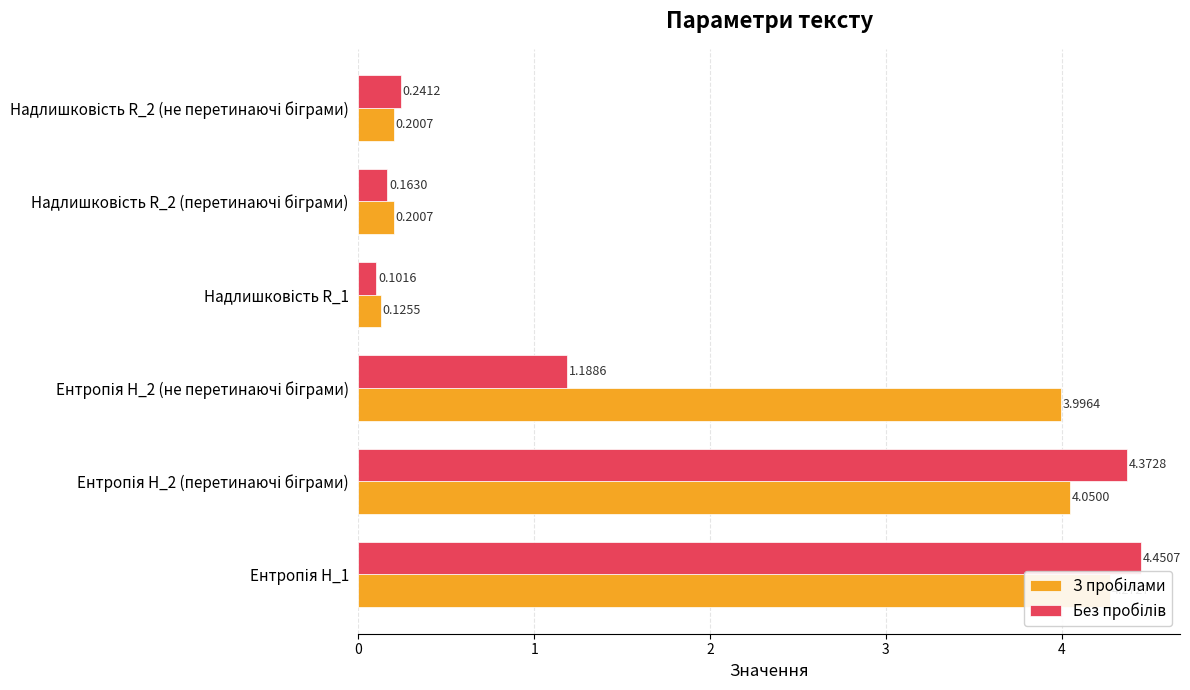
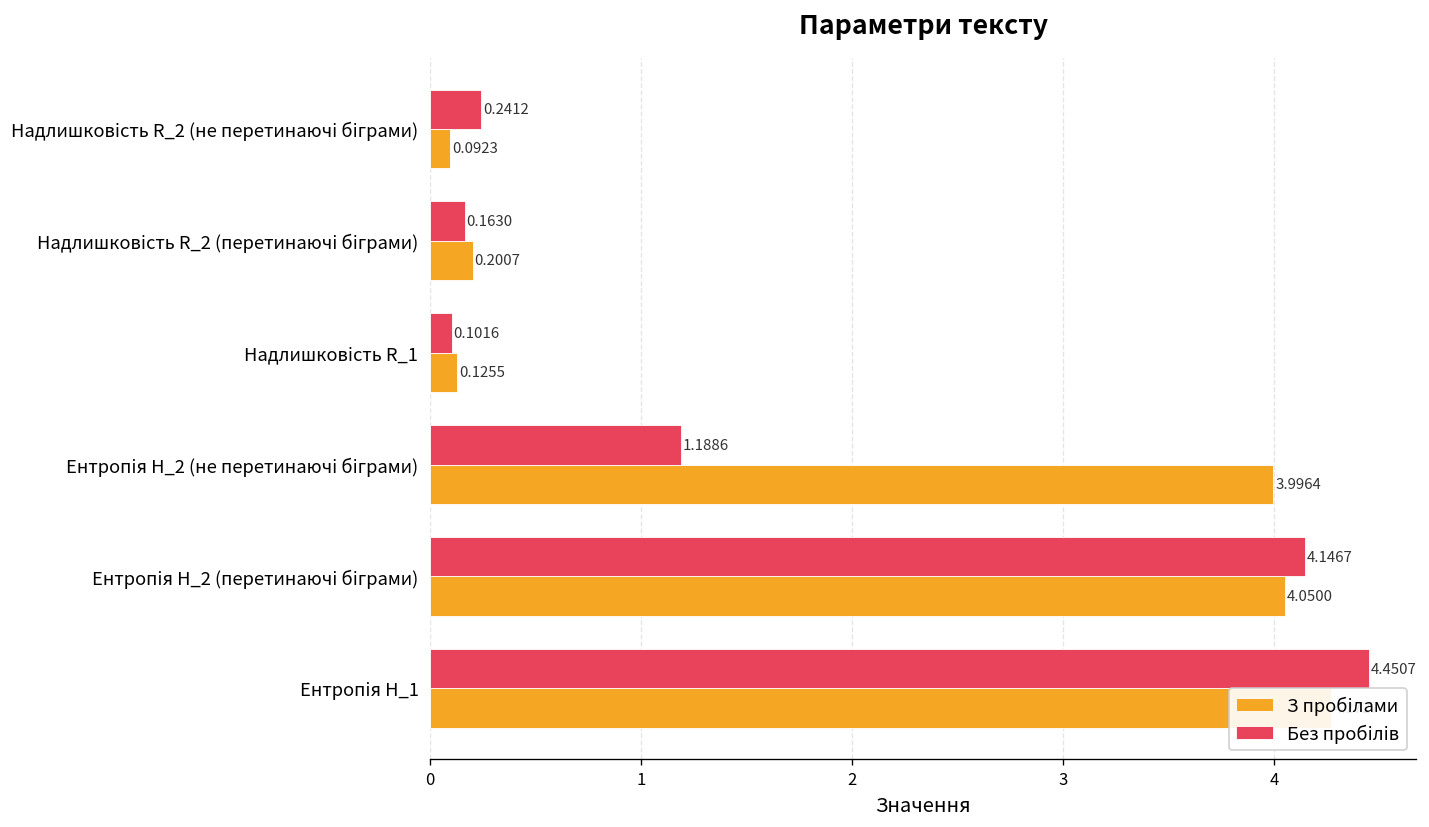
  {
    "З пробілами": {
-     "Надлишковість R_2 (не перетинаючі біграми)": 0.2007,
+     "Надлишковість R_2 (не перетинаючі біграми)": 0.0923,
      "Надлишковість R_2 (перетинаючі біграми)": 0.2007,
      "Надлишковість R_1": 0.1255,
      "Ентропія H_2 (не перетинаючі біграми)": 3.9964,
      "Ентропія H_2 (перетинаючі біграми)": 4.0500
    },
    "Без пробілів": {
      "Надлишковість R_2 (не перетинаючі біграми)": 0.2412,
      "Надлишковість R_2 (перетинаючі біграми)": 0.1630,
      "Надлишковість R_1": 0.1016,
      "Ентропія H_2 (не перетинаючі біграми)": 1.1886,
-     "Ентропія H_2 (перетинаючі біграми)": 4.3728,
+     "Ентропія H_2 (перетинаючі біграми)": 4.1467,
      "Ентропія H_1": 4.4507
    }
  }
